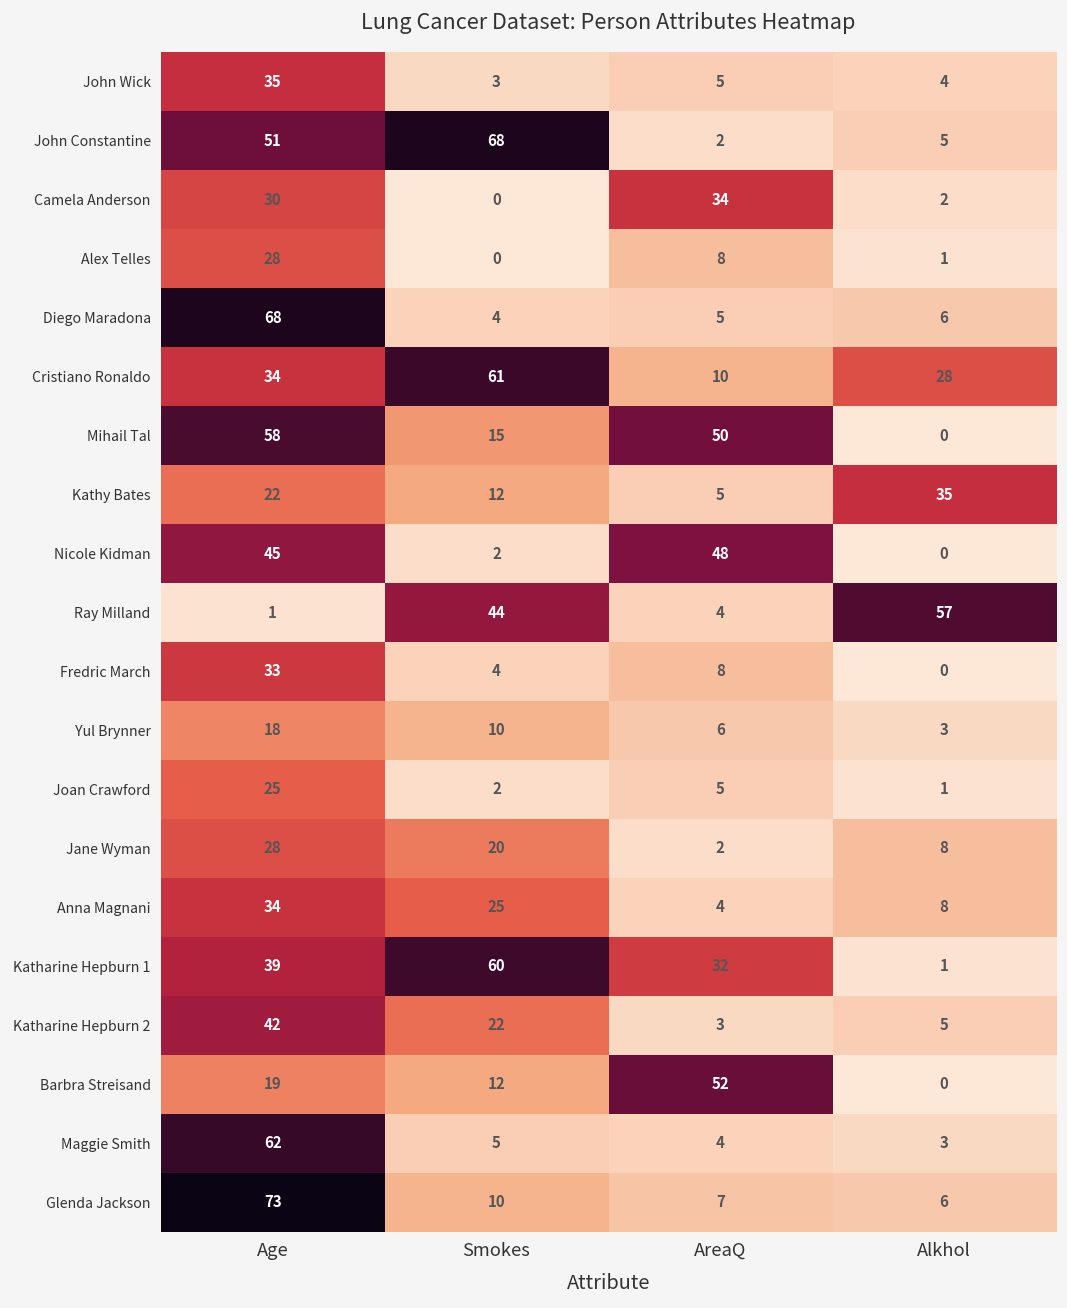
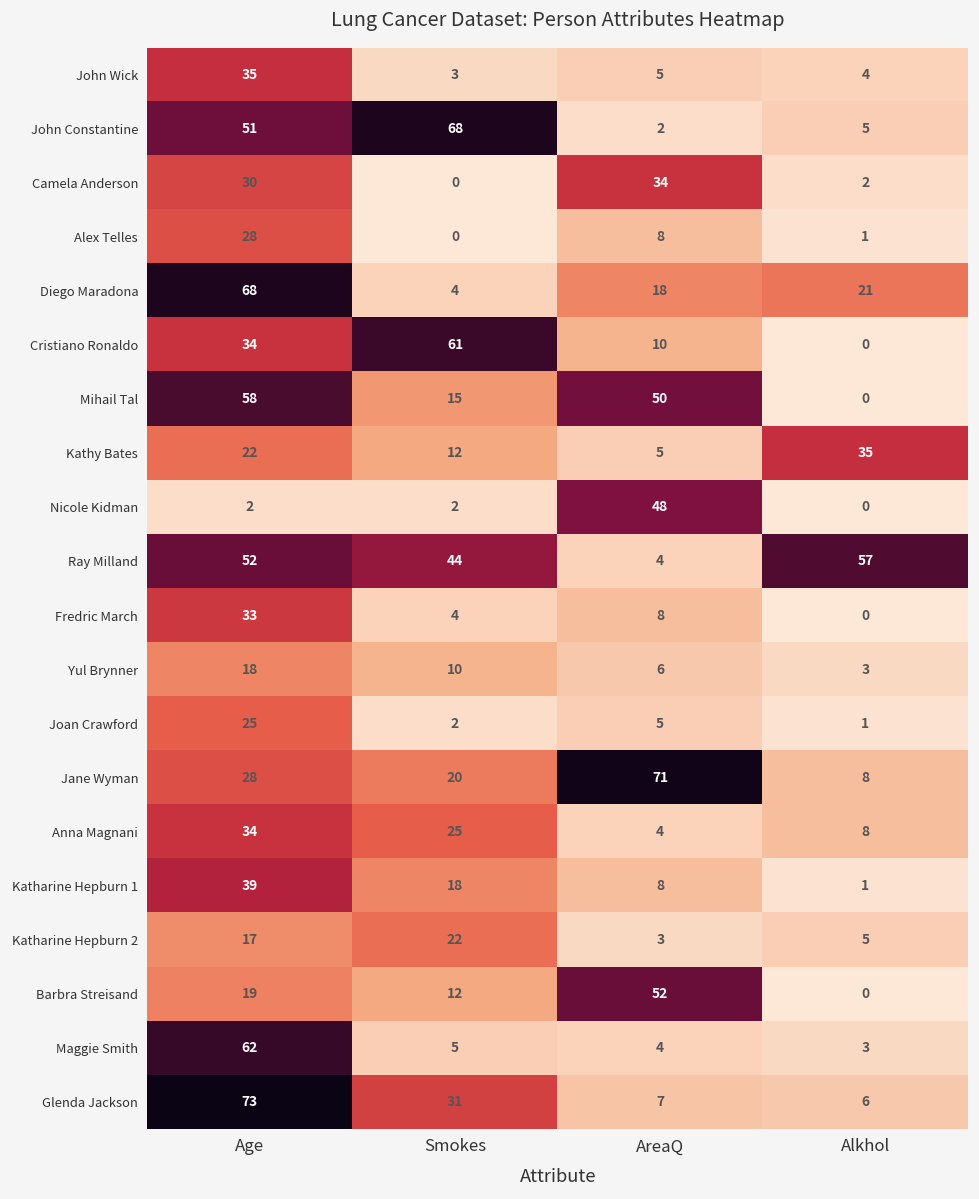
  {
    "John Wick": {
      "Age": 35,
      "Smokes": 3,
      "AreaQ": 5,
      "Alkhol": 4
    },
    "John Constantine": {
      "Age": 51,
      "Smokes": 68,
      "AreaQ": 2,
      "Alkhol": 5
    },
    "Camela Anderson": {
      "Age": 30,
      "Smokes": 0,
      "AreaQ": 34,
      "Alkhol": 2
    },
    "Alex Telles": {
      "Age": 28,
      "Smokes": 0,
      "AreaQ": 8,
      "Alkhol": 1
    },
    "Diego Maradona": {
      "Age": 68,
      "Smokes": 4,
-     "AreaQ": 5,
-     "Alkhol": 6
+     "AreaQ": 18,
+     "Alkhol": 21
    },
    "Cristiano Ronaldo": {
      "Age": 34,
      "Smokes": 61,
      "AreaQ": 10,
-     "Alkhol": 28
+     "Alkhol": 0
    },
    "Mihail Tal": {
      "Age": 58,
      "Smokes": 15,
      "AreaQ": 50,
      "Alkhol": 0
    },
    "Kathy Bates": {
      "Age": 22,
      "Smokes": 12,
      "AreaQ": 5,
      "Alkhol": 35
    },
    "Nicole Kidman": {
-     "Age": 45,
+     "Age": 2,
      "Smokes": 2,
      "AreaQ": 48,
      "Alkhol": 0
    },
    "Ray Milland": {
-     "Age": 1,
+     "Age": 52,
      "Smokes": 44,
      "AreaQ": 4,
      "Alkhol": 57
    },
    "Fredric March": {
      "Age": 33,
      "Smokes": 4,
      "AreaQ": 8,
      "Alkhol": 0
    },
    "Yul Brynner": {
      "Age": 18,
      "Smokes": 10,
      "AreaQ": 6,
      "Alkhol": 3
    },
    "Joan Crawford": {
      "Age": 25,
      "Smokes": 2,
      "AreaQ": 5,
      "Alkhol": 1
    },
    "Jane Wyman": {
      "Age": 28,
      "Smokes": 20,
-     "AreaQ": 2,
+     "AreaQ": 71,
      "Alkhol": 8
    },
    "Anna Magnani": {
      "Age": 34,
      "Smokes": 25,
      "AreaQ": 4,
      "Alkhol": 8
    },
    "Katharine Hepburn 1": {
      "Age": 39,
-     "Smokes": 60,
-     "AreaQ": 32,
+     "Smokes": 18,
+     "AreaQ": 8,
      "Alkhol": 1
    },
    "Katharine Hepburn 2": {
-     "Age": 42,
+     "Age": 17,
      "Smokes": 22,
      "AreaQ": 3,
      "Alkhol": 5
    },
    "Barbra Streisand": {
      "Age": 19,
      "Smokes": 12,
      "AreaQ": 52,
      "Alkhol": 0
    },
    "Maggie Smith": {
      "Age": 62,
      "Smokes": 5,
      "AreaQ": 4,
      "Alkhol": 3
    },
    "Glenda Jackson": {
      "Age": 73,
-     "Smokes": 10,
+     "Smokes": 31,
      "AreaQ": 7,
      "Alkhol": 6
    }
  }
